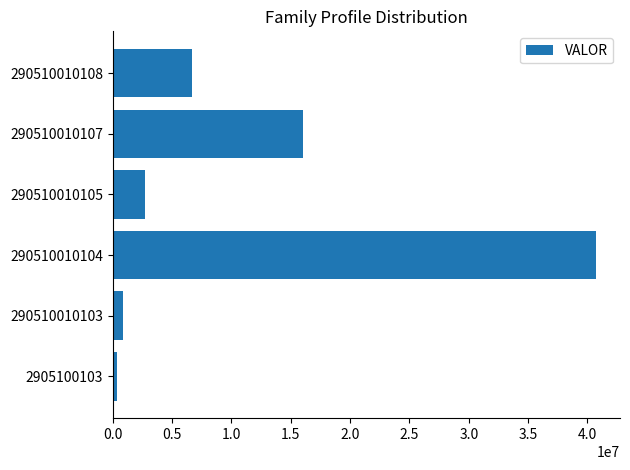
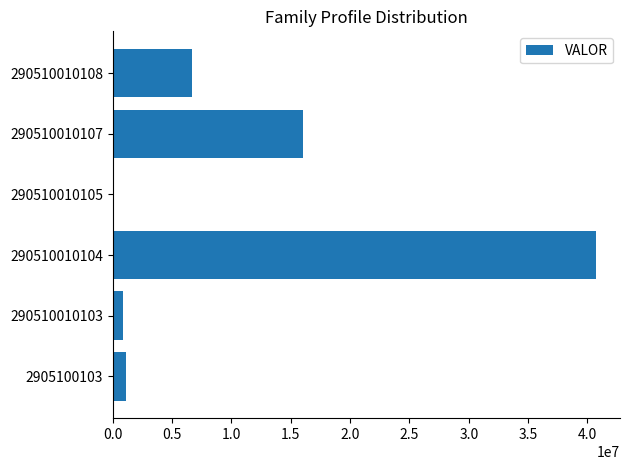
  {
    "290510010108": 6700000,
    "290510010107": 16100000,
-   "290510010105": 2700000,
+   "290510010105": 0,
    "290510010104": 40700000,
    "290510010103": 900000,
-   "2905100103": 400000
+   "2905100103": 1100000
  }
